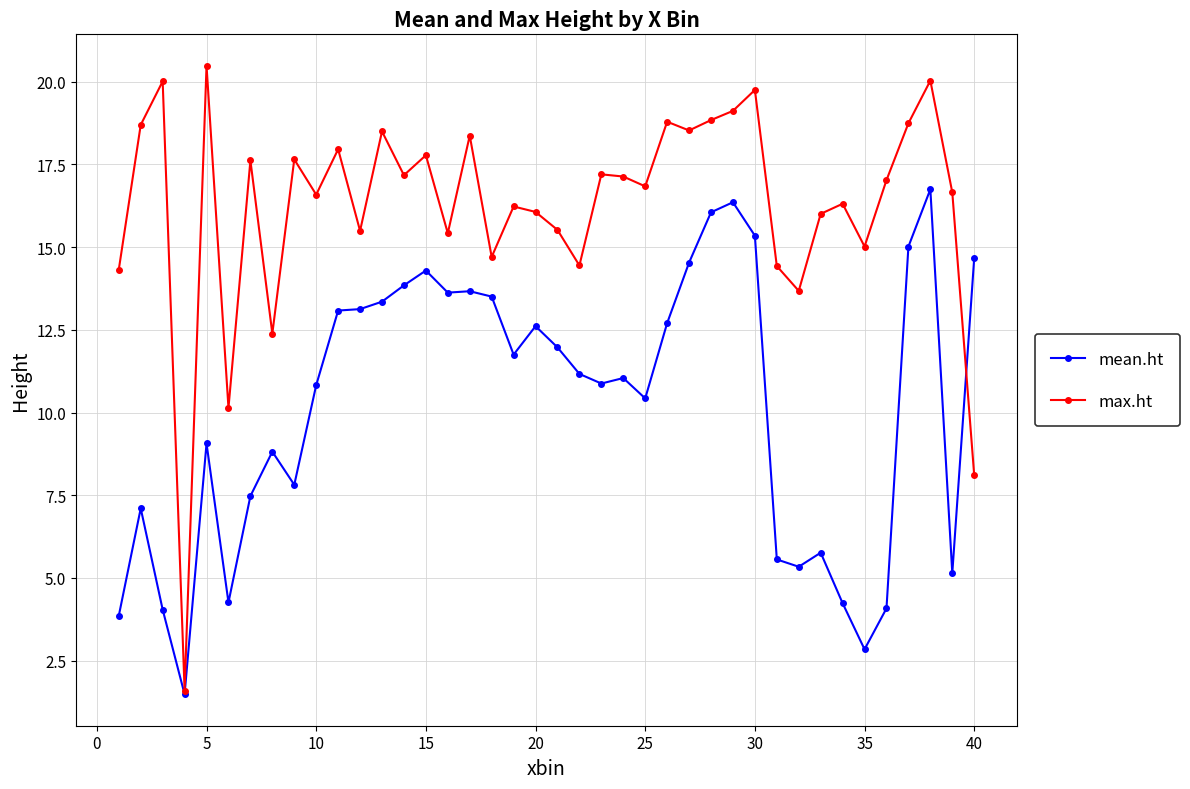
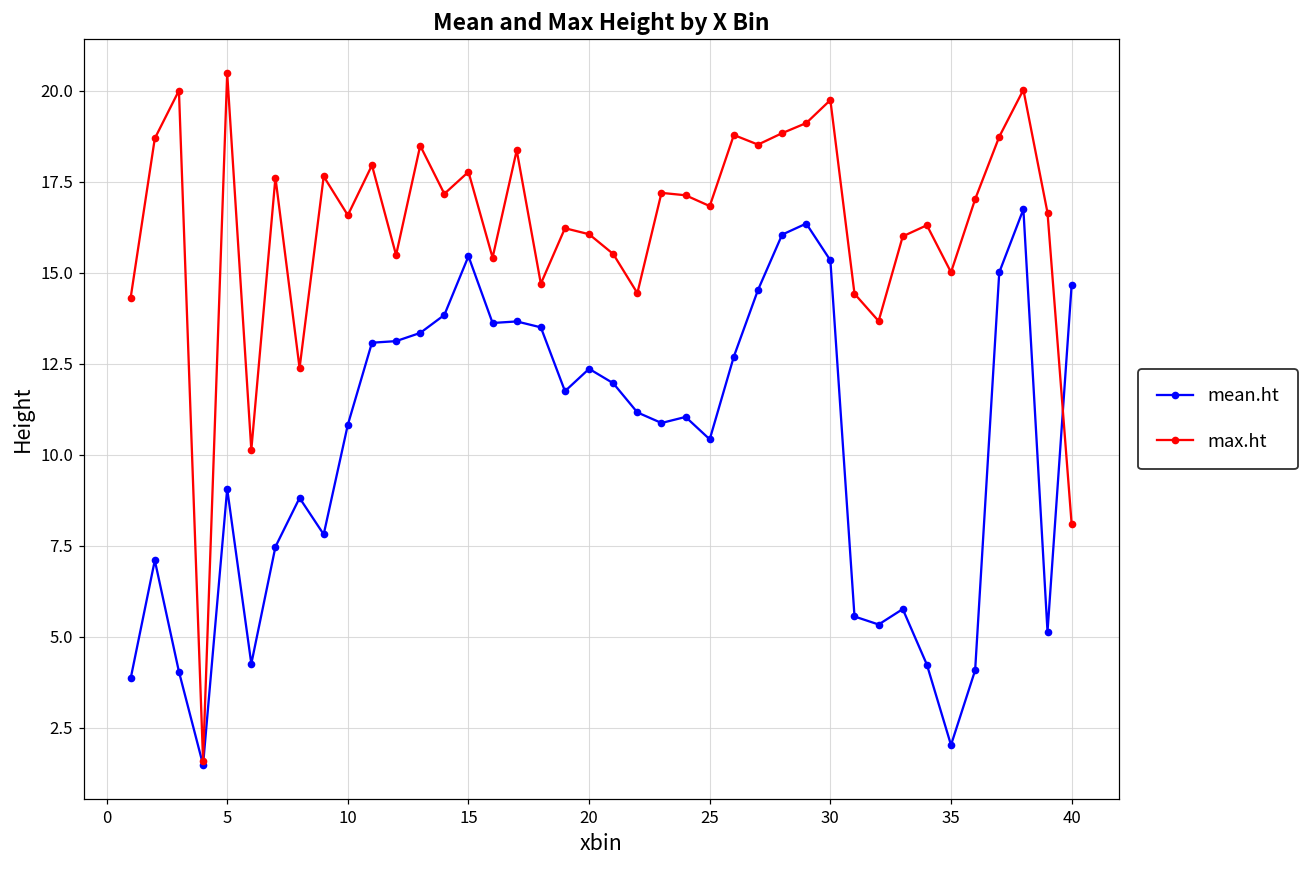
  {
    "mean.ht": {
      "5": 9.1,
      "10": 10.8,
-     "15": 14.3,
-     "20": 12.6,
+     "15": 15.5,
+     "20": 12.4,
      "25": 10.4,
      "30": 15.3,
-     "35": 2.8,
+     "35": 2.0,
      "40": 14.7
    },
    "max.ht": {
      "5": 20.5,
      "10": 16.6,
      "15": 17.8,
      "20": 16.1,
      "25": 16.8,
      "30": 19.7,
      "35": 15.0,
      "40": 8.1
    }
  }
